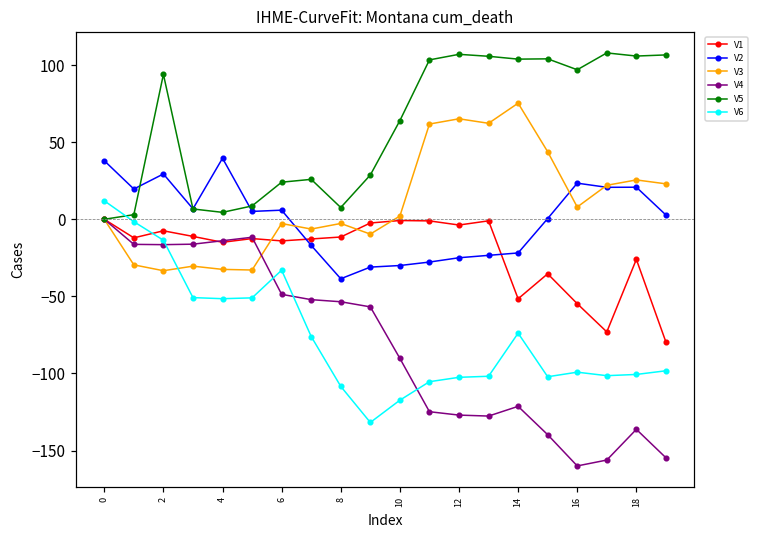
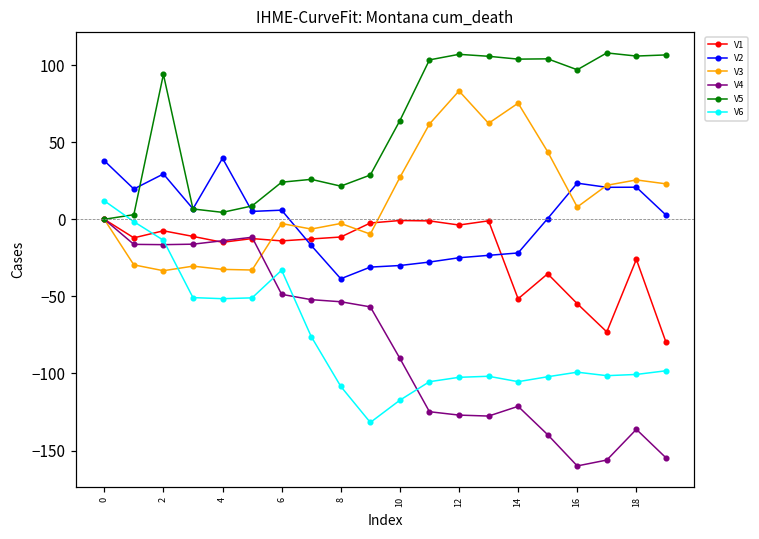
  {
    "V1": {
      "2": -7,
      "6": -14,
      "8": -11,
      "10": -1,
      "12": -4,
      "14": -52,
      "16": -55,
      "18": -26
    },
    "V2": {
      "0": 38,
      "2": 29,
      "4": 40,
      "6": 6,
      "8": -39,
      "10": -30,
      "12": -25,
      "14": -22,
      "16": 23,
      "18": 21
    },
    "V3": {
      "2": -33,
      "4": -32,
      "6": -3,
      "8": -3,
-     "10": 2,
-     "12": 65,
+     "10": 27,
+     "12": 83,
      "14": 75,
      "16": 8,
      "18": 26
    },
    "V4": {
      "2": -16,
      "6": -49,
      "8": -53,
      "10": -90,
      "12": -127,
      "14": -121,
      "16": -160,
      "18": -136
    },
    "V5": {
      "2": 94,
      "4": 5,
      "6": 24,
-     "8": 8,
+     "8": 22,
      "10": 64,
      "12": 107,
      "14": 104,
      "16": 97,
      "18": 106
    },
    "V6": {
      "0": 12,
      "2": -14,
      "4": -51,
      "6": -33,
      "8": -108,
      "10": -117,
      "12": -103,
-     "14": -74,
+     "14": -105,
      "16": -99,
      "18": -101
    }
  }
